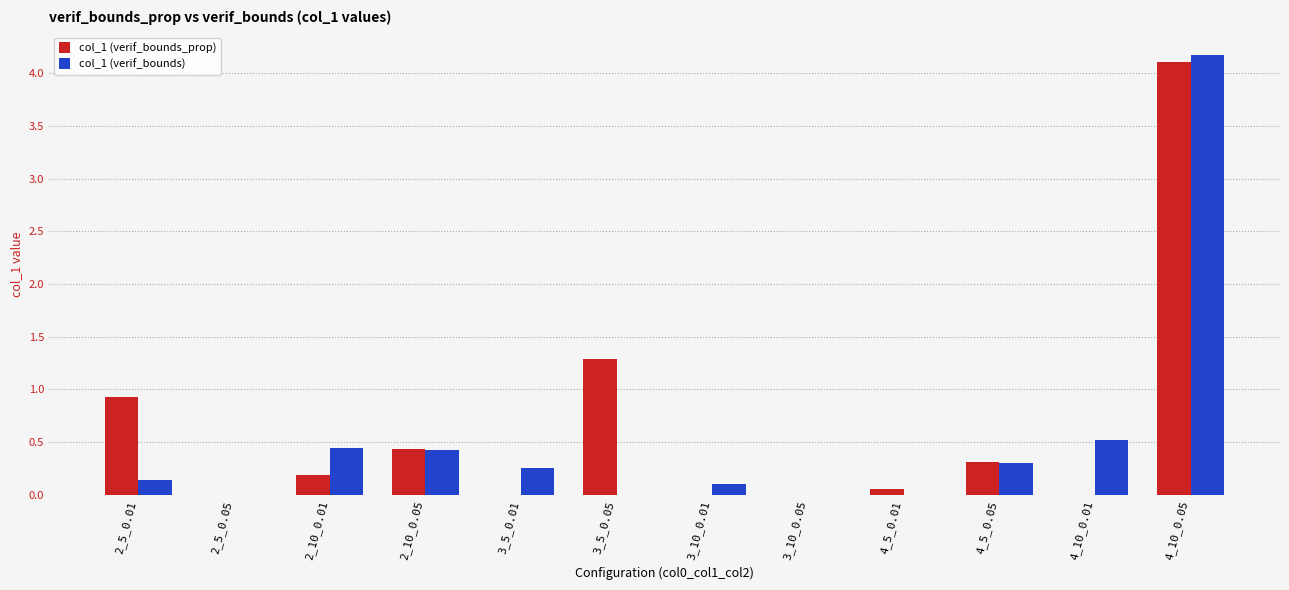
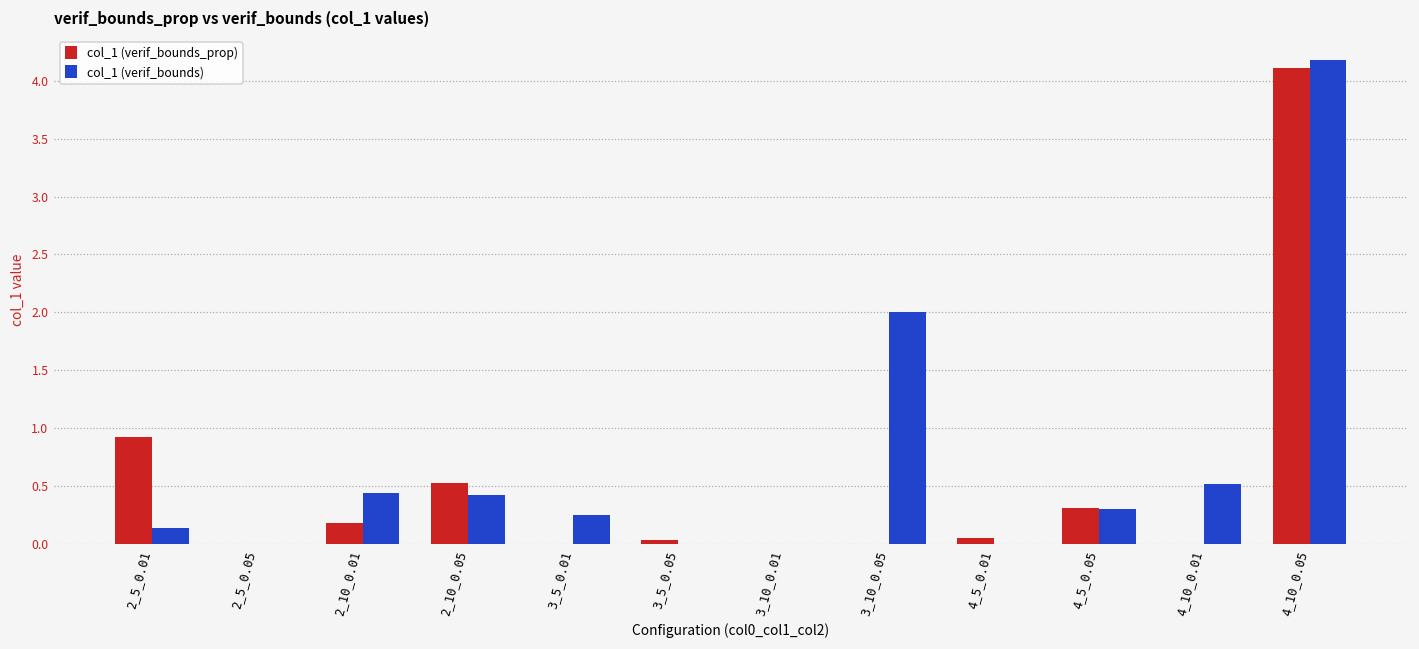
  {
    "col_1 (verif_bounds_prop)": {
      "2_5_0.01": 0.93,
      "2_5_0.05": 0.00,
      "2_10_0.01": 0.19,
-     "2_10_0.05": 0.44,
+     "2_10_0.05": 0.53,
      "3_5_0.01": 0.00,
-     "3_5_0.05": 1.29,
+     "3_5_0.05": 0.04,
      "3_10_0.01": 0.00,
      "3_10_0.05": 0.00,
      "4_5_0.01": 0.06,
      "4_5_0.05": 0.31,
      "4_10_0.01": 0.00,
      "4_10_0.05": 4.10
    },
    "col_1 (verif_bounds)": {
      "2_5_0.01": 0.14,
      "2_5_0.05": 0.0,
      "2_10_0.01": 0.45,
      "2_10_0.05": 0.4,
      "3_5_0.01": 0.26,
      "3_5_0.05": 0.0,
-     "3_10_0.01": 0.1,
-     "3_10_0.05": 0,
+     "3_10_0.01": 0.0,
+     "3_10_0.05": 2,
      "4_5_0.01": 0.0,
      "4_5_0.05": 0.3,
      "4_10_0.01": 0.5,
      "4_10_0.05": 4.18
    }
  }
